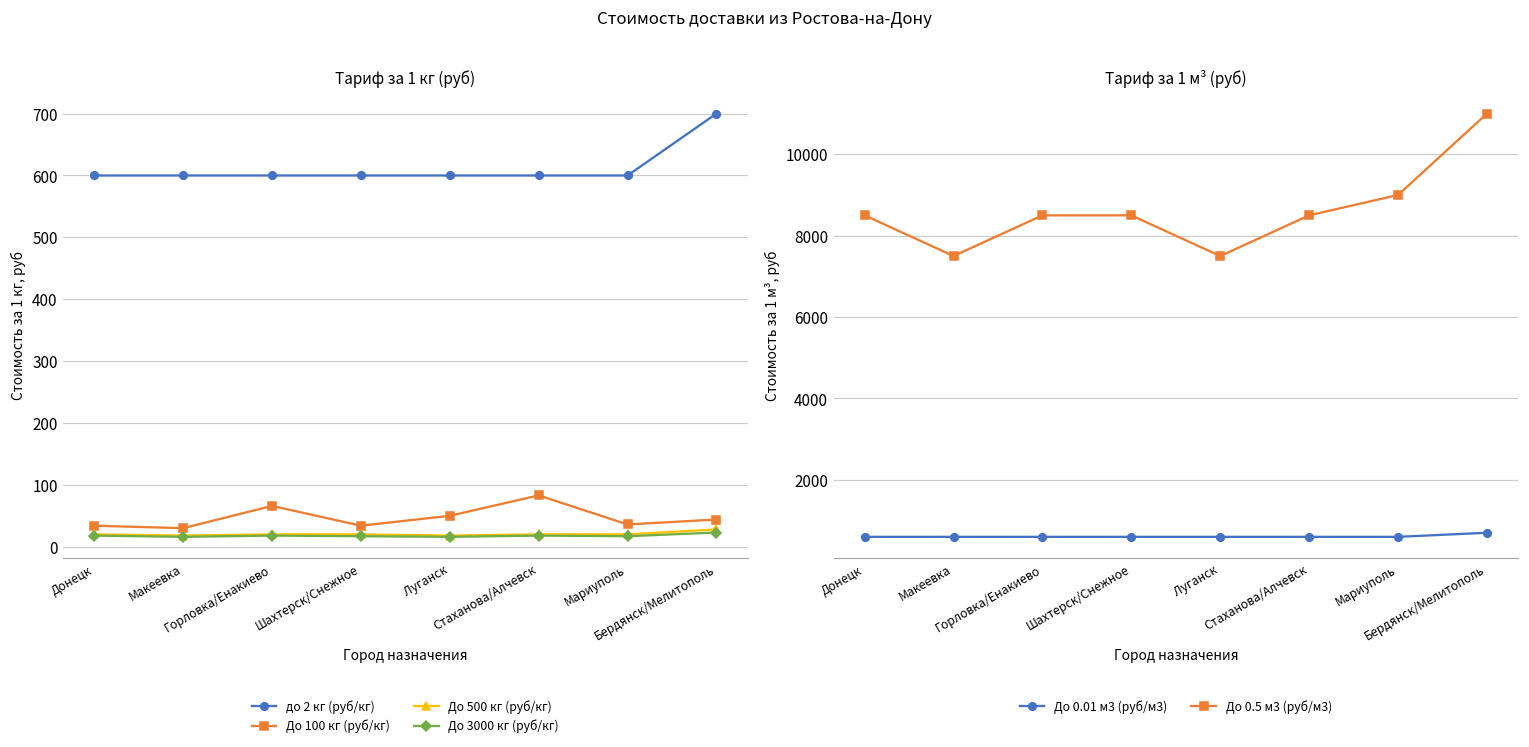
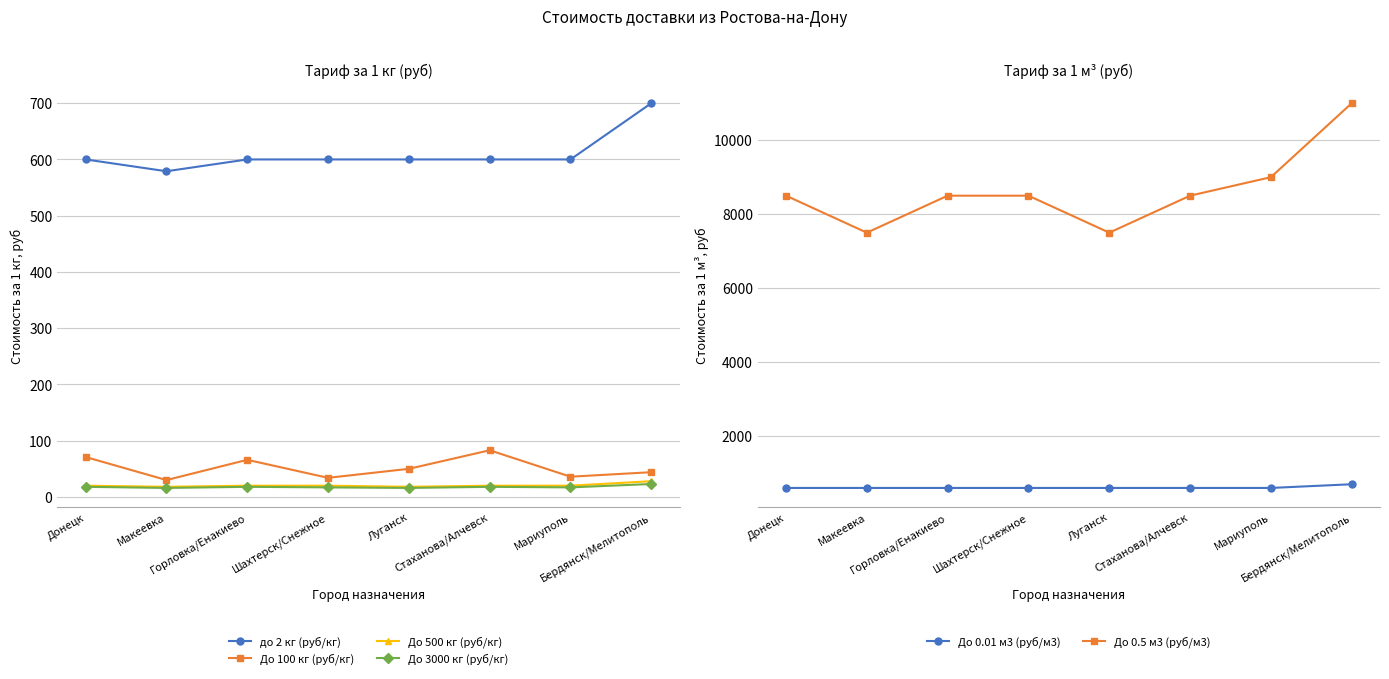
  {
    "Тариф за 1 кг (руб)": {
      "до 2 кг (руб/кг)": {
        "Донецк": 600,
-       "Макеевка": 600,
+       "Макеевка": 580,
        "Горловка/Енакиево": 600,
        "Шахтерск/Снежное": 600,
        "Луганск": 600,
        "Стаханова/Алчевск": 600,
        "Мариуполь": 600,
        "Бердянск/Мелитополь": 700
      },
      "До 100 кг (руб/кг)": {
-       "Донецк": 30,
+       "Донецк": 70,
        "Макеевка": 30,
        "Горловка/Енакиево": 70,
        "Шахтерск/Снежное": 30,
        "Луганск": 50,
        "Стаханова/Алчевск": 80,
        "Мариуполь": 40,
        "Бердянск/Мелитополь": 40
      },
      "До 500 кг (руб/кг)": {
        "Бердянск/Мелитополь": 30
      },
      "До 3000 кг (руб/кг)": {
        "Бердянск/Мелитополь": 20
      }
    },
    "Тариф за 1 м³ (руб)": {
      "До 0.01 м3 (руб/м3)": {
        "Донецк": 600,
        "Макеевка": 600,
        "Горловка/Енакиево": 600,
        "Шахтерск/Снежное": 600,
        "Луганск": 600,
        "Стаханова/Алчевск": 600,
        "Мариуполь": 600,
        "Бердянск/Мелитополь": 700
      },
      "До 0.5 м3 (руб/м3)": {
        "Донецк": 8500,
        "Макеевка": 7500,
        "Горловка/Енакиево": 8500,
        "Шахтерск/Снежное": 8500,
        "Луганск": 7500,
        "Стаханова/Алчевск": 8500,
        "Мариуполь": 9000,
        "Бердянск/Мелитополь": 11000
      }
    }
  }
